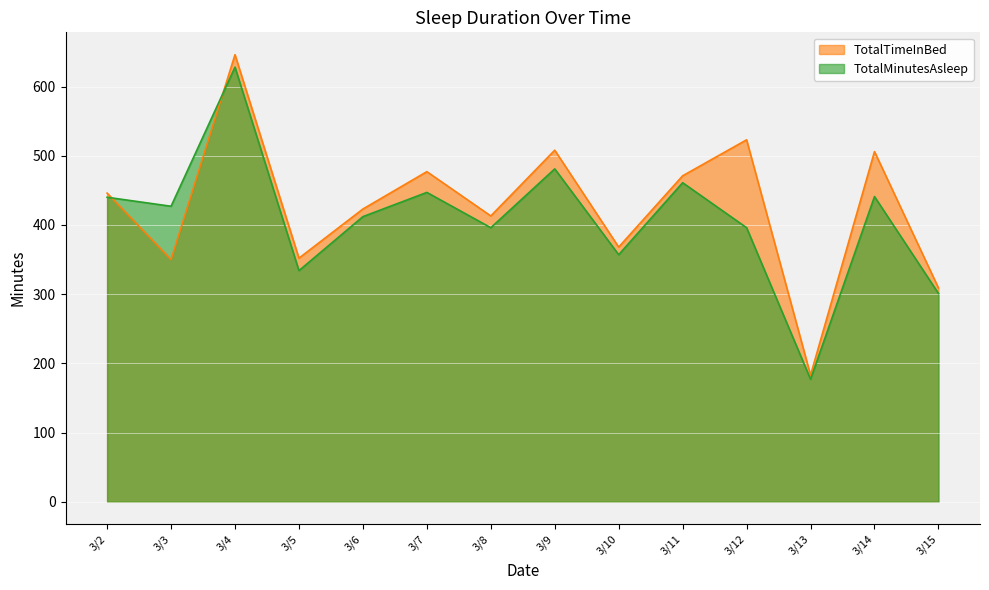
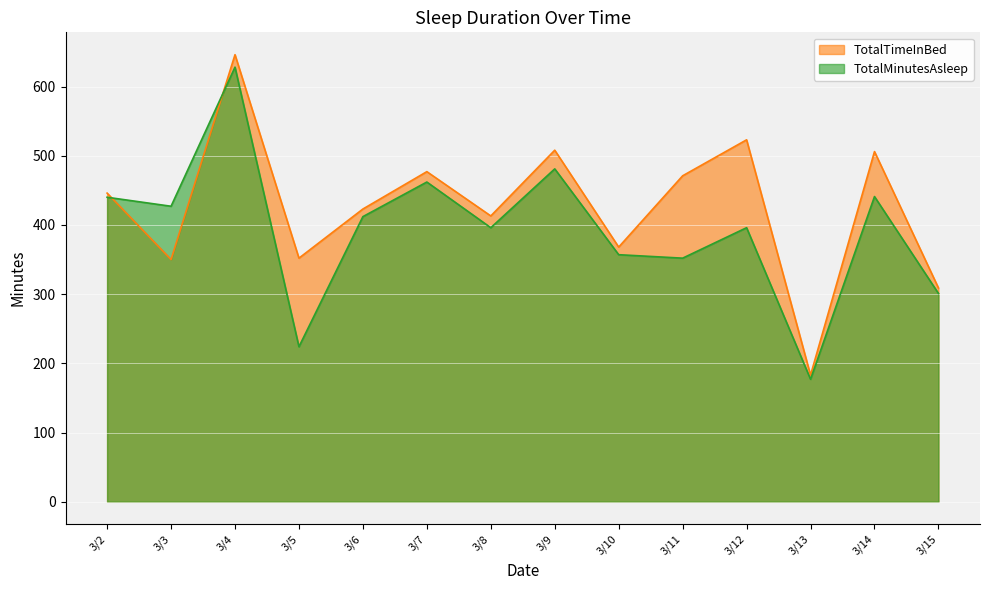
  {
    "TotalTimeInBed": {
      "3/2": 450,
      "3/3": 350,
      "3/4": 650,
      "3/5": 350,
      "3/6": 420,
      "3/7": 480,
      "3/8": 410,
      "3/9": 510,
      "3/10": 370,
      "3/11": 470,
      "3/12": 520,
      "3/13": 180,
      "3/14": 510,
      "3/15": 310
    },
    "TotalMinutesAsleep": {
      "3/2": 440,
      "3/3": 430,
      "3/4": 630,
-     "3/5": 330,
+     "3/5": 220,
      "3/6": 410,
-     "3/7": 450,
+     "3/7": 460,
      "3/8": 400,
      "3/9": 480,
      "3/10": 360,
-     "3/11": 460,
+     "3/11": 350,
      "3/12": 400,
      "3/13": 180,
      "3/14": 440,
      "3/15": 300
    }
  }
